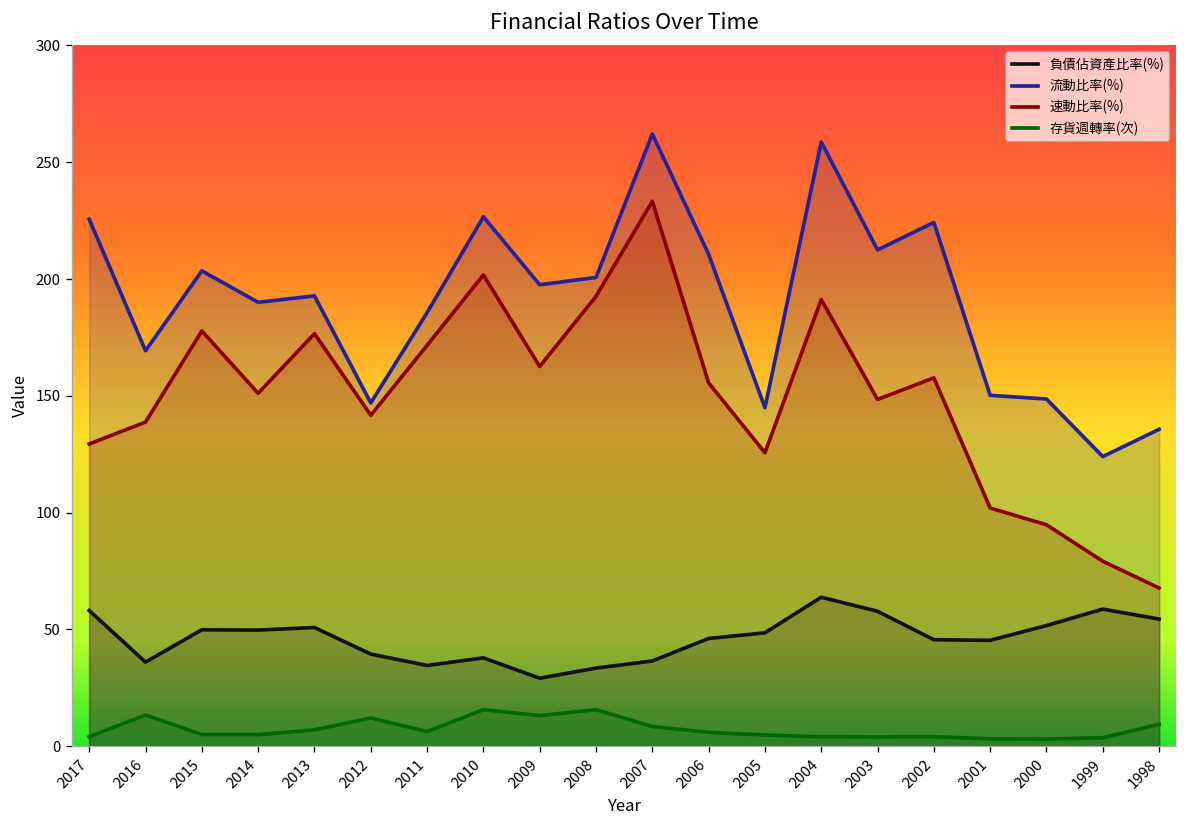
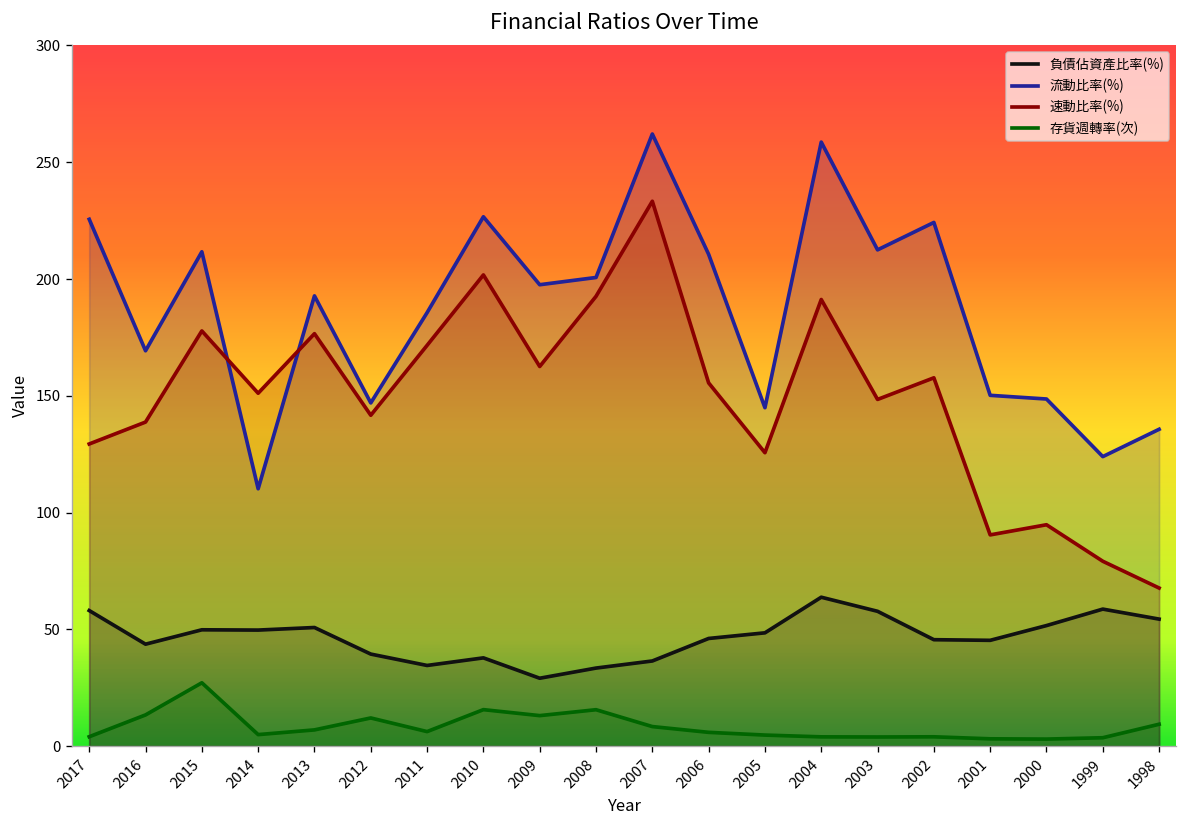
  {
    "負債佔資產比率(%)": {
      "2017": 58,
-     "2016": 36,
+     "2016": 44,
      "2015": 50,
      "2014": 50,
      "2013": 51,
      "2012": 39,
      "2011": 35,
      "2010": 38,
      "2009": 29,
      "2008": 33,
      "2007": 36,
      "2006": 46,
      "2005": 48,
      "2004": 64,
      "2003": 58,
      "2002": 46,
      "2001": 45,
      "2000": 52,
      "1999": 59,
      "1998": 54
    },
    "流動比率(%)": {
      "2017": 226,
      "2016": 169,
-     "2015": 203,
-     "2014": 190,
+     "2015": 212,
+     "2014": 110,
      "2013": 193,
      "2012": 147,
      "2011": 186,
      "2010": 227,
      "2009": 198,
      "2008": 201,
      "2007": 262,
      "2006": 211,
      "2005": 145,
      "2004": 259,
      "2003": 212,
      "2002": 224,
      "2001": 150,
      "2000": 149,
      "1999": 124,
      "1998": 136
    },
    "速動比率(%)": {
      "2017": 129,
      "2016": 139,
      "2015": 178,
      "2014": 151,
      "2013": 177,
      "2012": 142,
      "2011": 172,
      "2010": 202,
      "2009": 163,
      "2008": 193,
      "2007": 233,
      "2006": 156,
      "2005": 126,
      "2004": 191,
      "2003": 148,
      "2002": 158,
-     "2001": 102,
+     "2001": 90,
      "2000": 95,
      "1999": 79,
      "1998": 68
    },
    "存貨週轉率(次)": {
      "2017": 4,
      "2016": 13,
-     "2015": 5,
+     "2015": 27,
      "2014": 5,
      "2013": 7,
      "2012": 12,
      "2011": 6,
      "2010": 16,
      "2009": 13,
      "2008": 16,
      "2007": 8,
      "2006": 6,
      "2005": 5,
      "2004": 4,
      "2003": 4,
      "2002": 4,
      "2001": 3,
      "2000": 3,
      "1999": 4,
      "1998": 9
    }
  }
